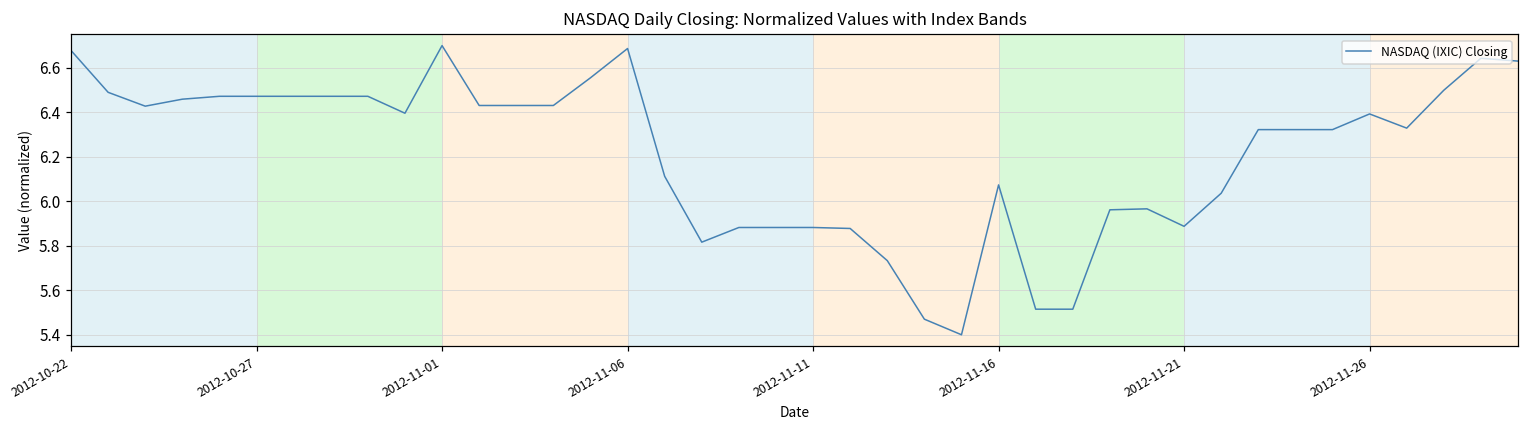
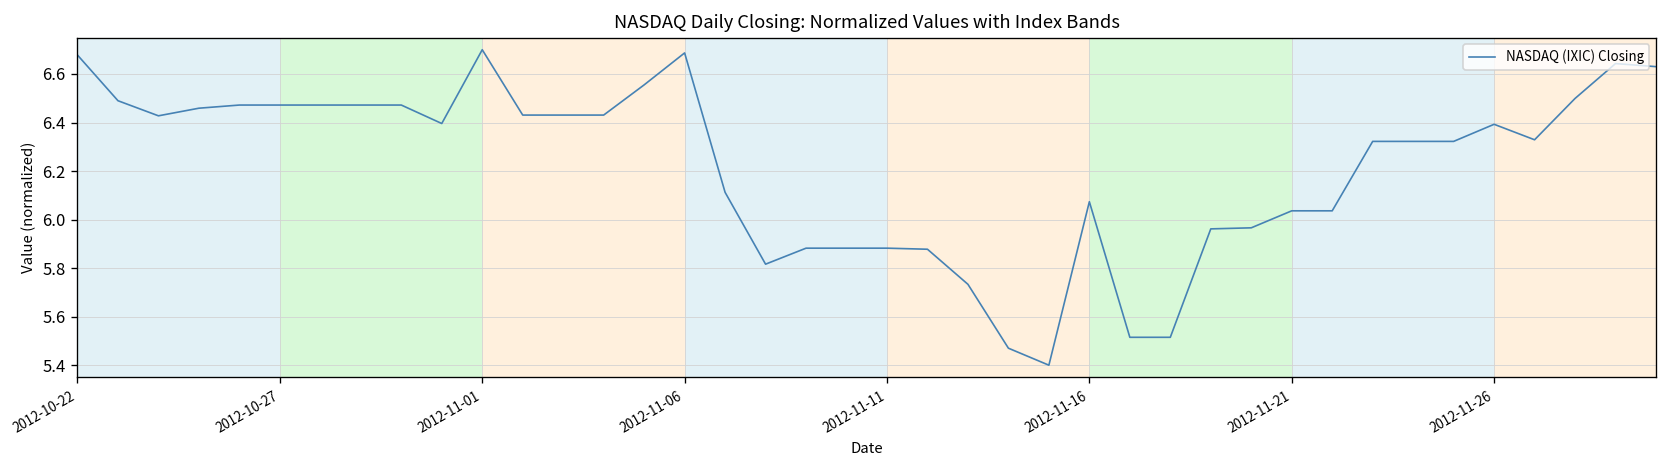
  {
    "2012-10-22": 6.68,
    "2012-10-27": 6.47,
    "2012-11-01": 6.70,
    "2012-11-06": 6.69,
    "2012-11-11": 5.88,
    "2012-11-16": 6.07,
-   "2012-11-21": 5.89,
+   "2012-11-21": 6.04,
    "2012-11-26": 6.39
  }
